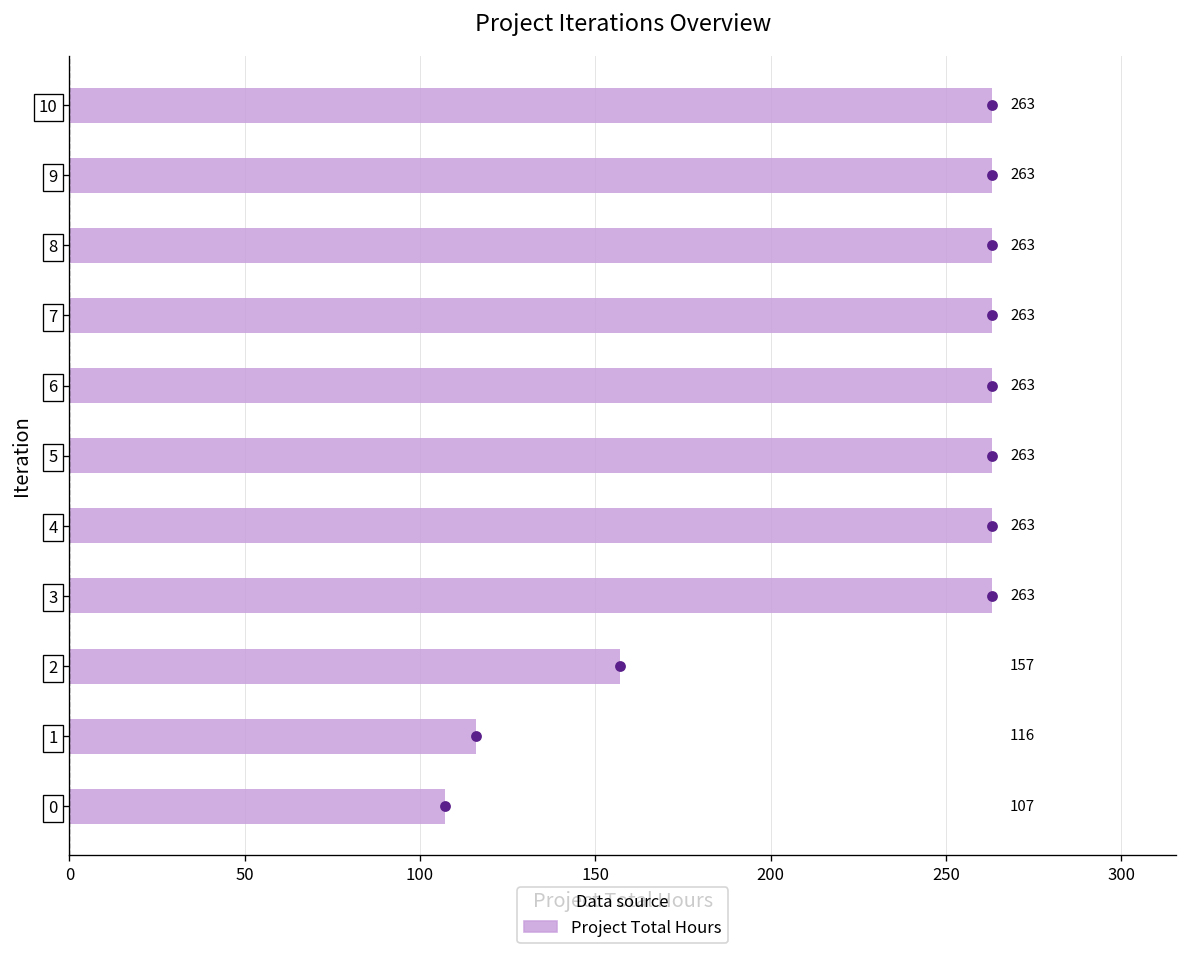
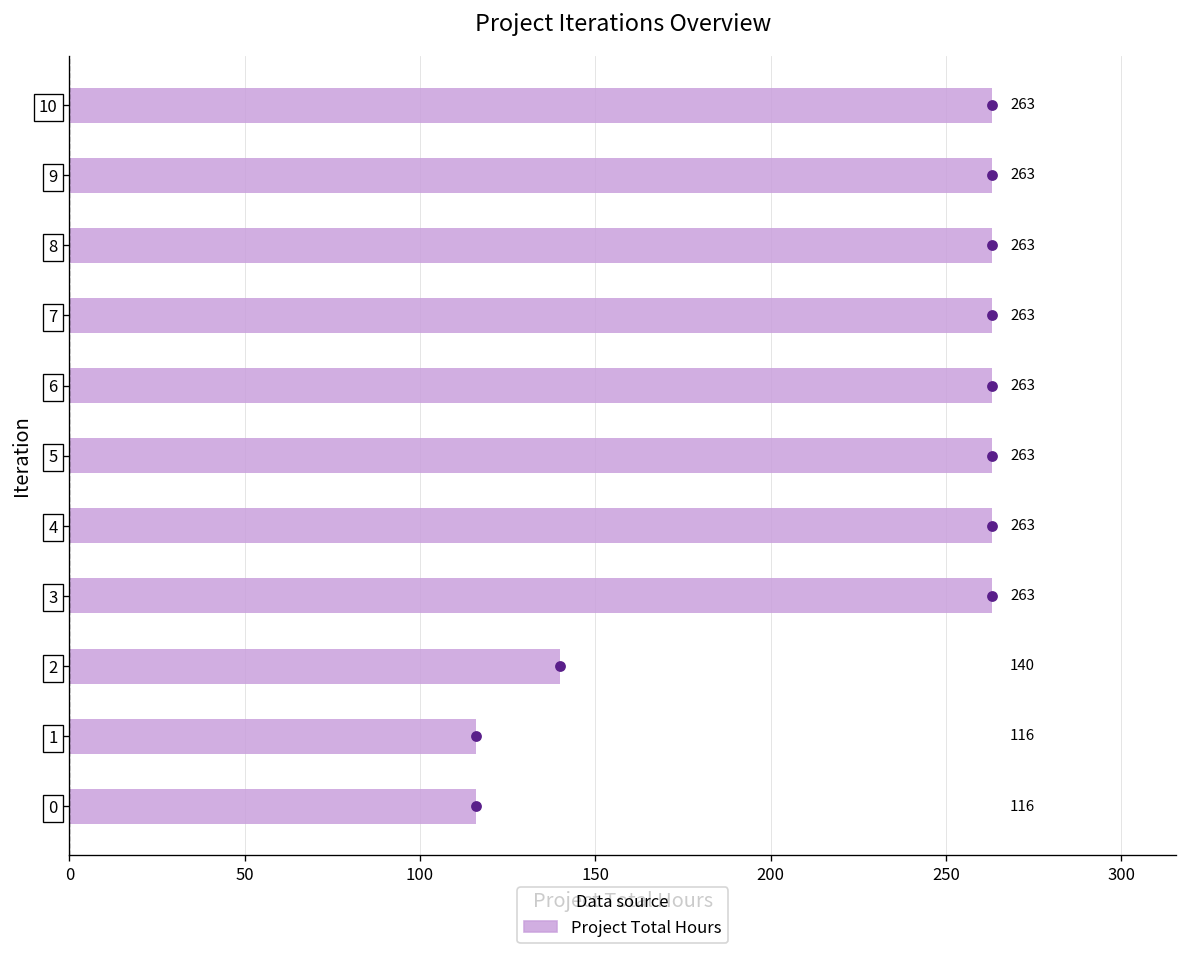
  {
    "10": 263,
    "9": 263,
    "8": 263,
    "7": 263,
    "6": 263,
    "5": 263,
    "4": 263,
    "3": 263,
-   "2": 157,
-   "0": 107
+   "2": 140,
+   "0": 116
  }
